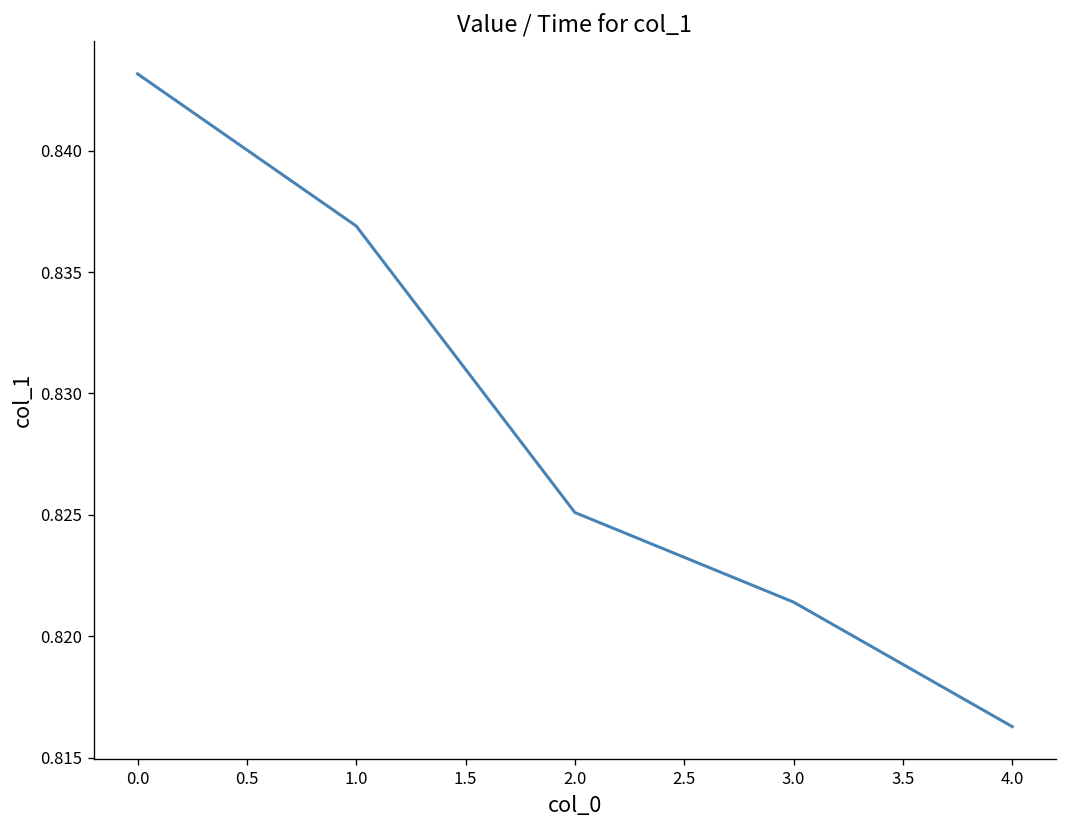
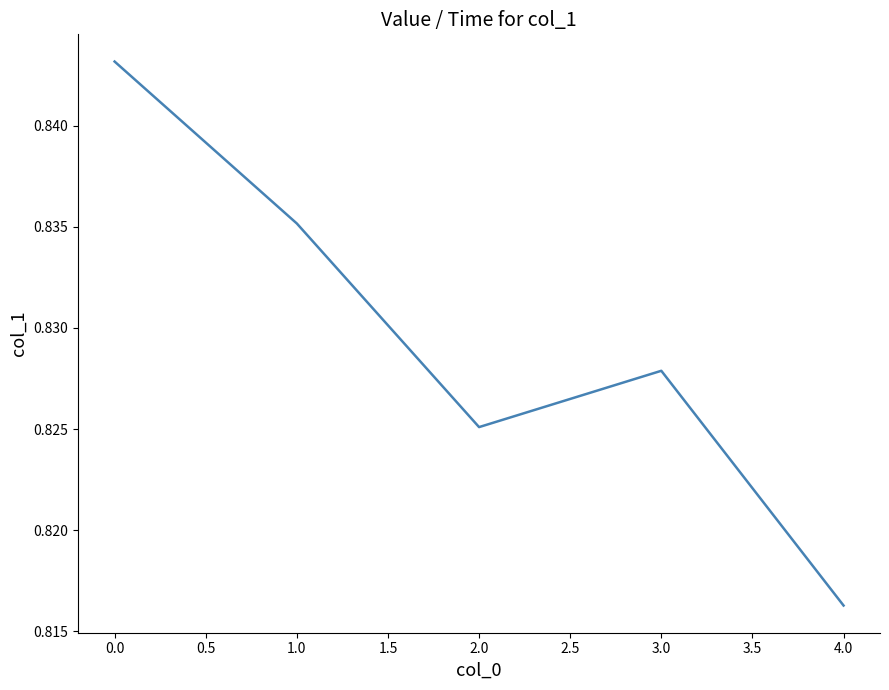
  {
    "0.0": 0.8432,
-   "1.0": 0.8369,
+   "1.0": 0.8352,
    "2.0": 0.8251,
-   "3.0": 0.8214,
+   "3.0": 0.8279,
    "4.0": 0.8163
  }
